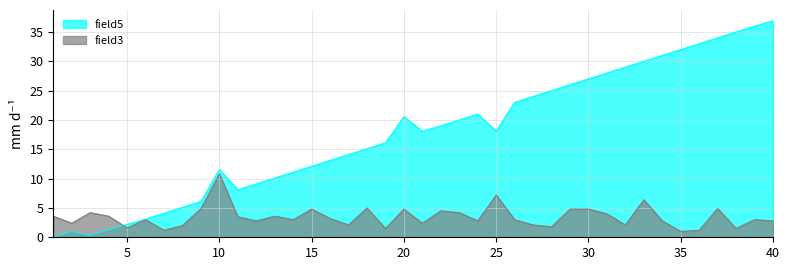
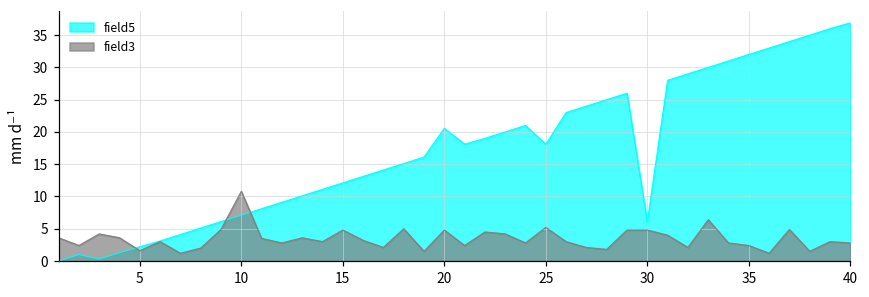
  {
    "field5": {
      "5": 2,
-     "10": 12,
+     "10": 7,
      "15": 12,
      "20": 21,
      "25": 18,
-     "30": 27,
+     "30": 6,
      "35": 32,
      "40": 37
    },
    "field3": {
      "5": 2,
      "10": 11,
      "15": 5,
      "20": 5,
-     "25": 7,
+     "25": 5,
      "30": 5,
-     "35": 1,
+     "35": 2,
      "40": 3
    }
  }
